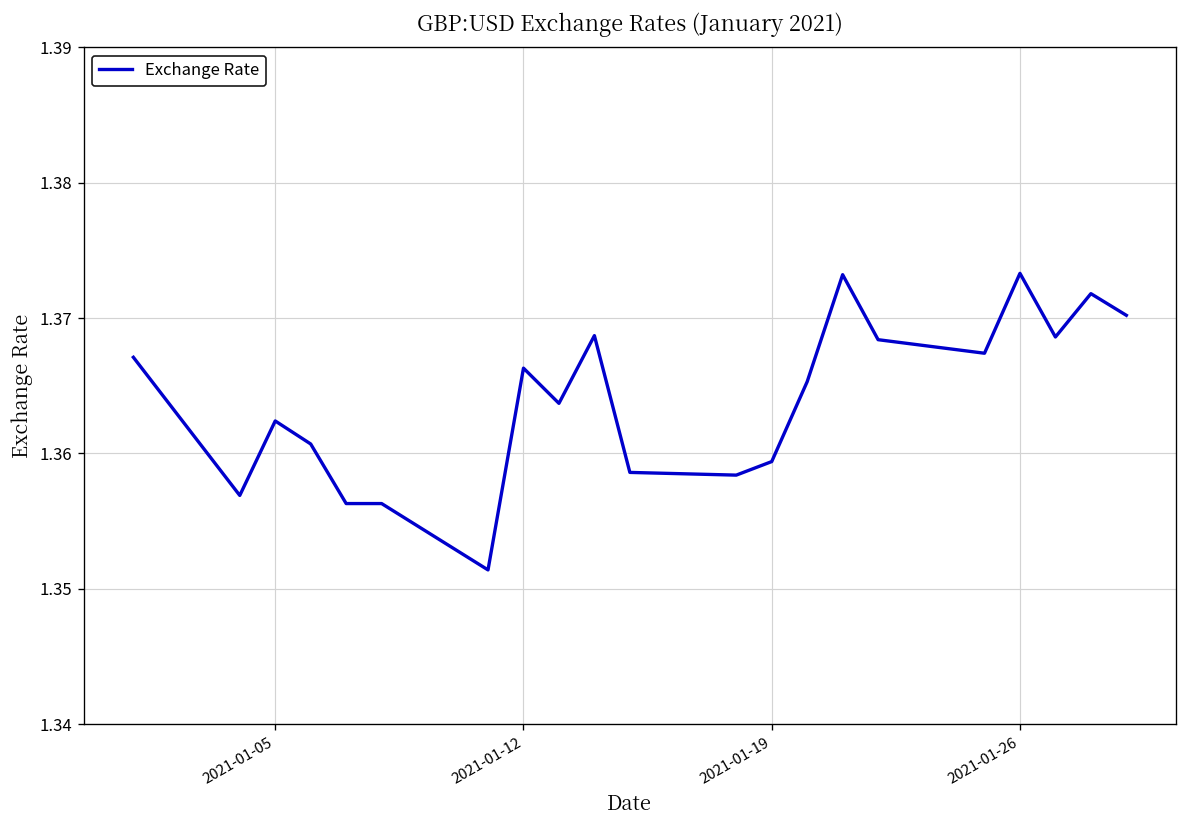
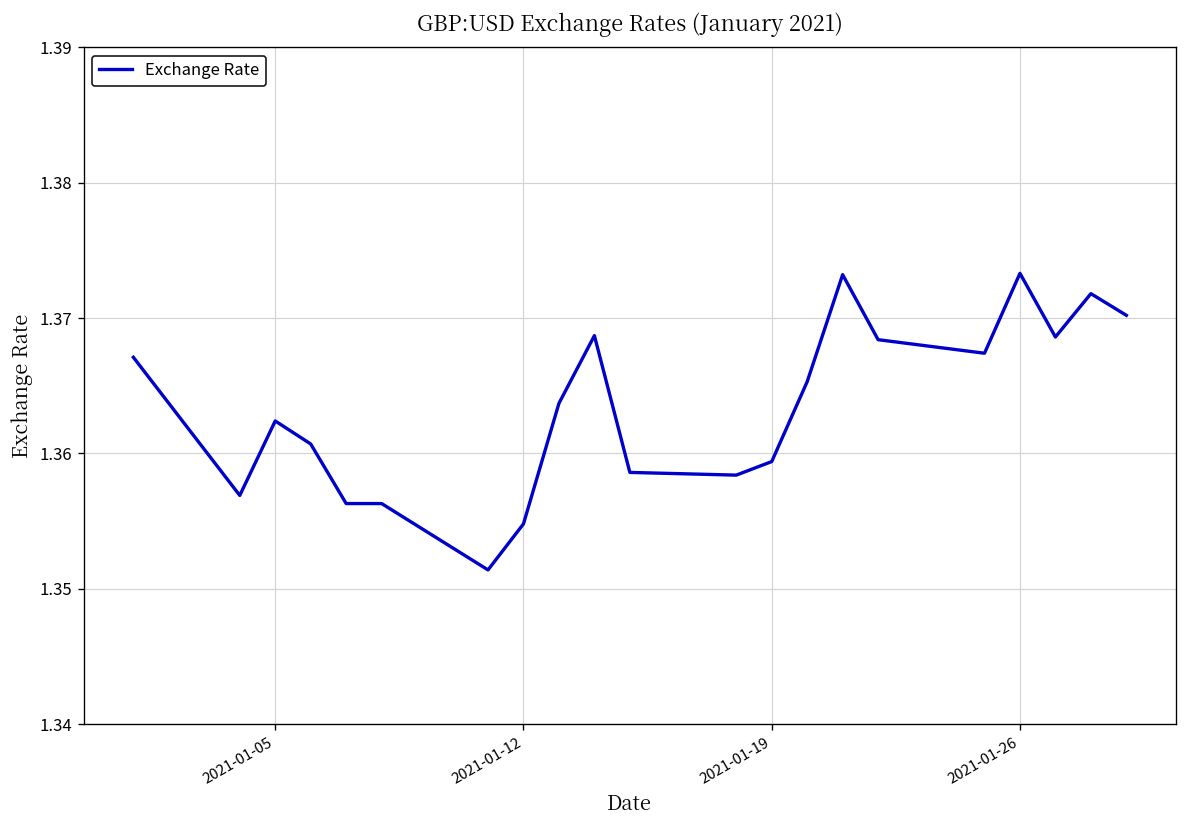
  {
    "2021-01-05": 1.3624,
-   "2021-01-12": 1.3663,
+   "2021-01-12": 1.3548,
    "2021-01-19": 1.3594,
    "2021-01-26": 1.3733
  }
